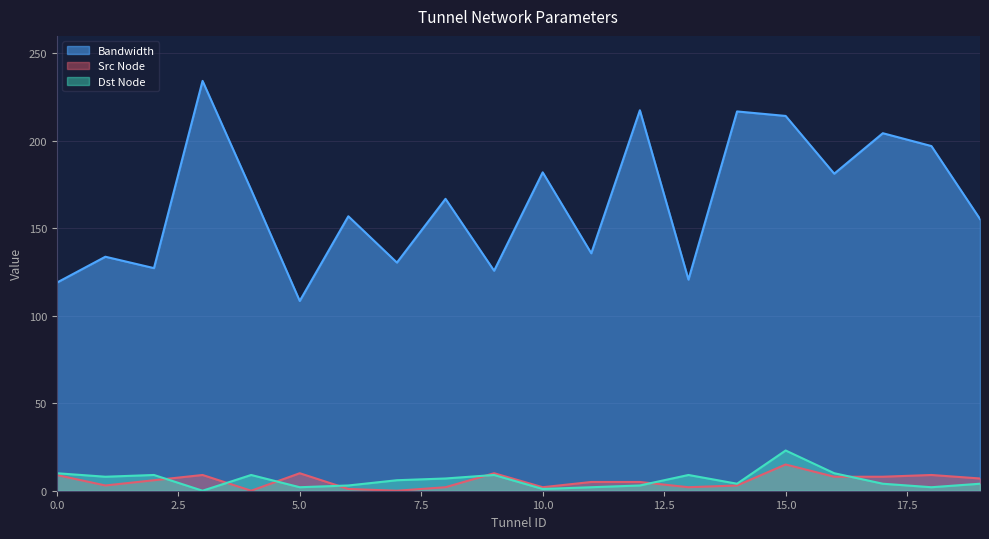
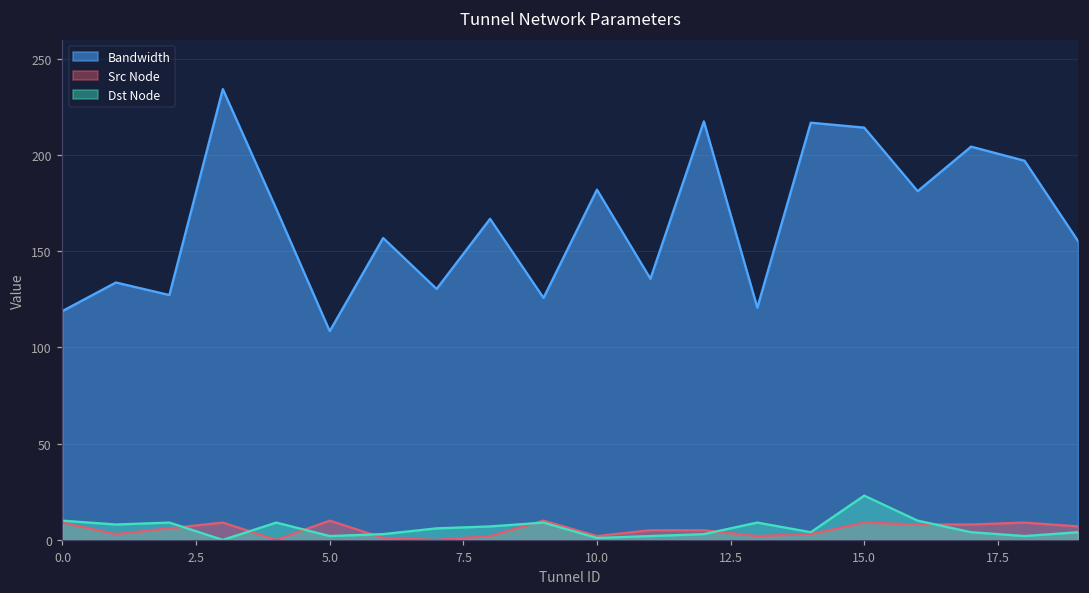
  {
    "Bandwidth": {
      "0.0": 119,
      "5.0": 108,
      "10.0": 182,
      "15.0": 214
    },
    "Src Node": {
      "5.0": 10,
-     "15.0": 15
+     "15.0": 9
    },
    "Dst Node": {
      "5.0": 2,
      "15.0": 23
    }
  }
